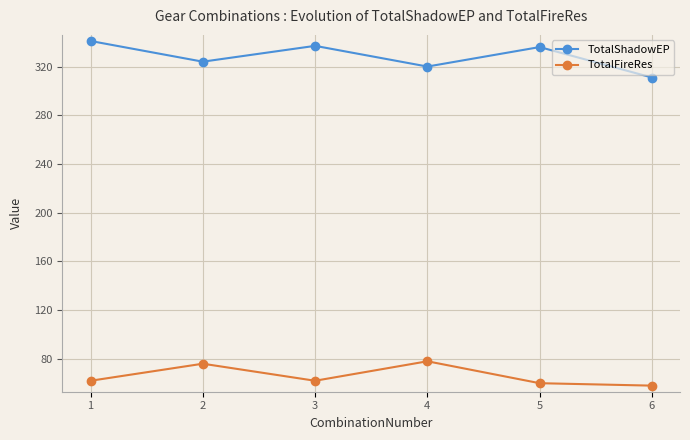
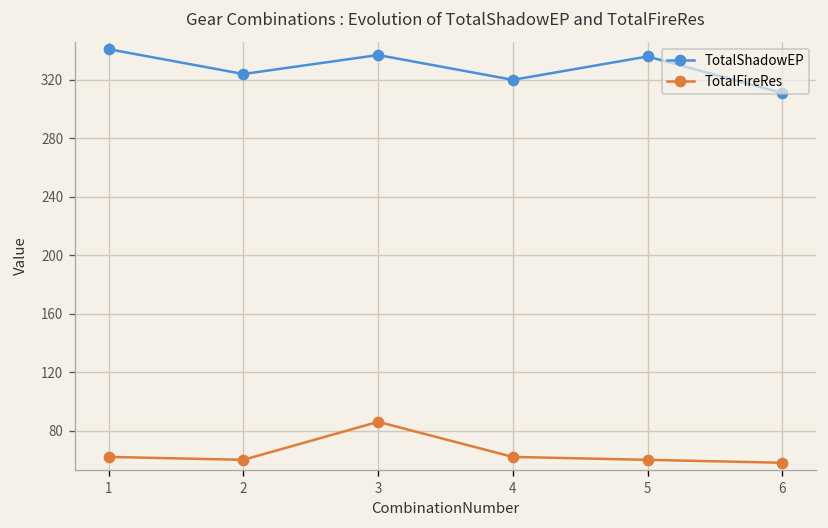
  {
    "TotalShadowEP": {
      "1": 341,
      "2": 324,
      "3": 337,
      "4": 320,
      "5": 336,
      "6": 311
    },
    "TotalFireRes": {
      "1": 62,
-     "2": 76,
-     "3": 62,
-     "4": 78,
+     "2": 60,
+     "3": 86,
+     "4": 62,
      "5": 60,
      "6": 58
    }
  }
